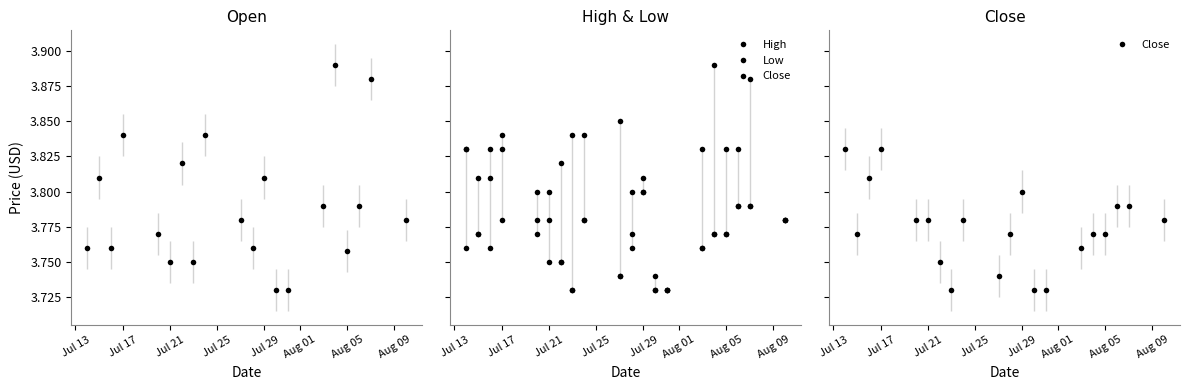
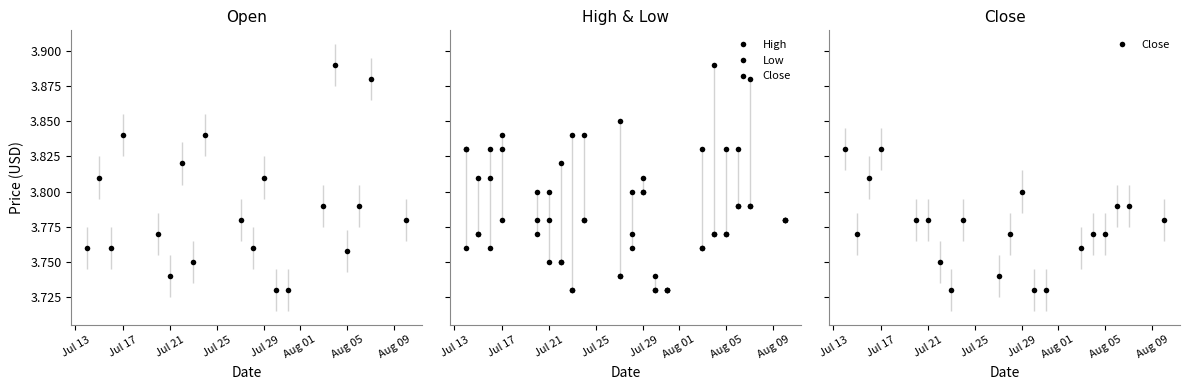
  {
    "Open": {
      "Jul 17": 3.84,
-     "Jul 21": 3.75,
+     "Jul 21": 3.74,
      "Jul 29": 3.81,
      "Aug 05": 3.758
    }
  }
